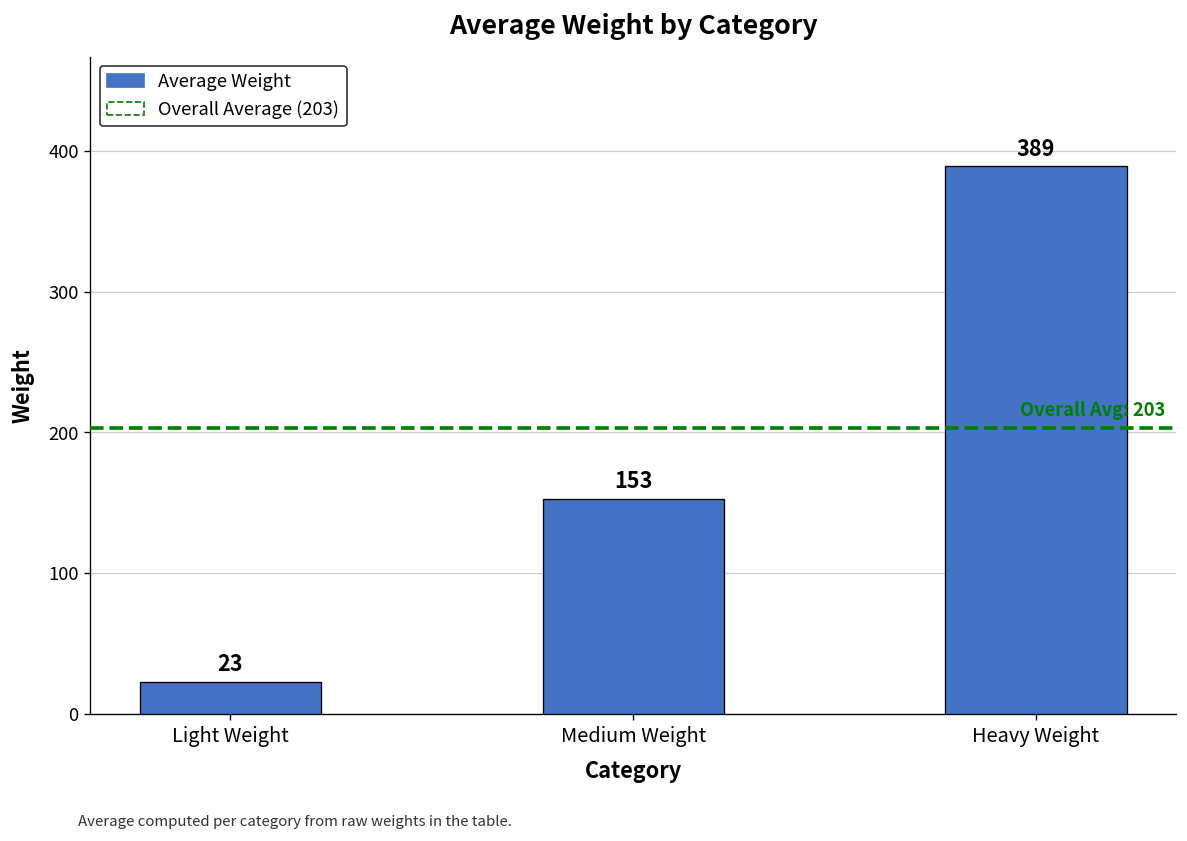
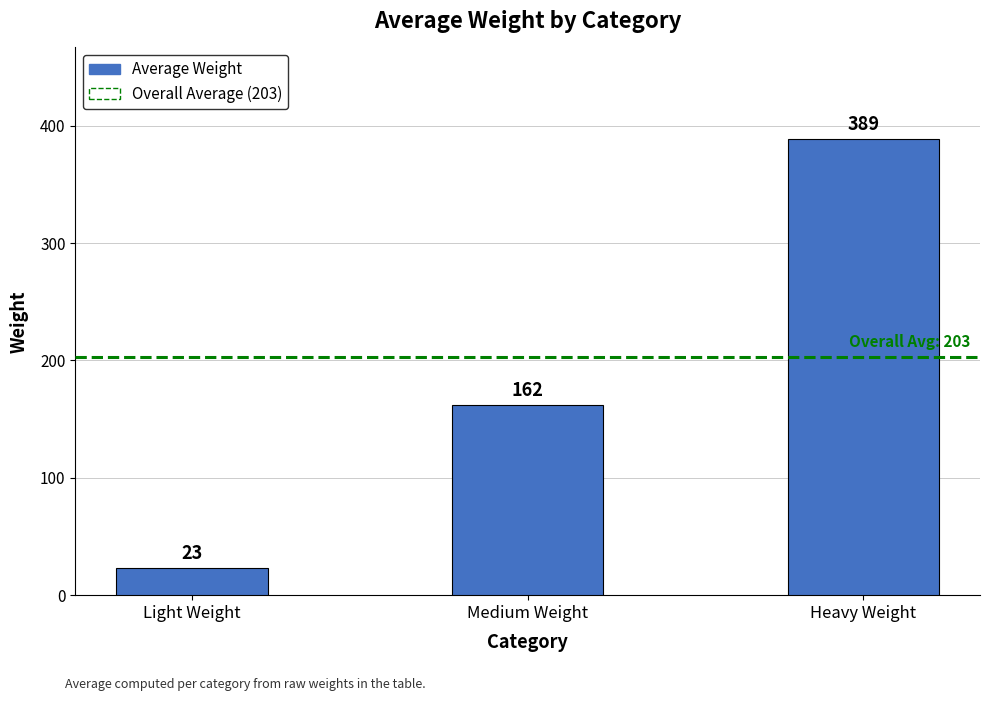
  {
    "Light Weight": 23,
-   "Medium Weight": 153,
+   "Medium Weight": 162,
    "Heavy Weight": 389
  }
